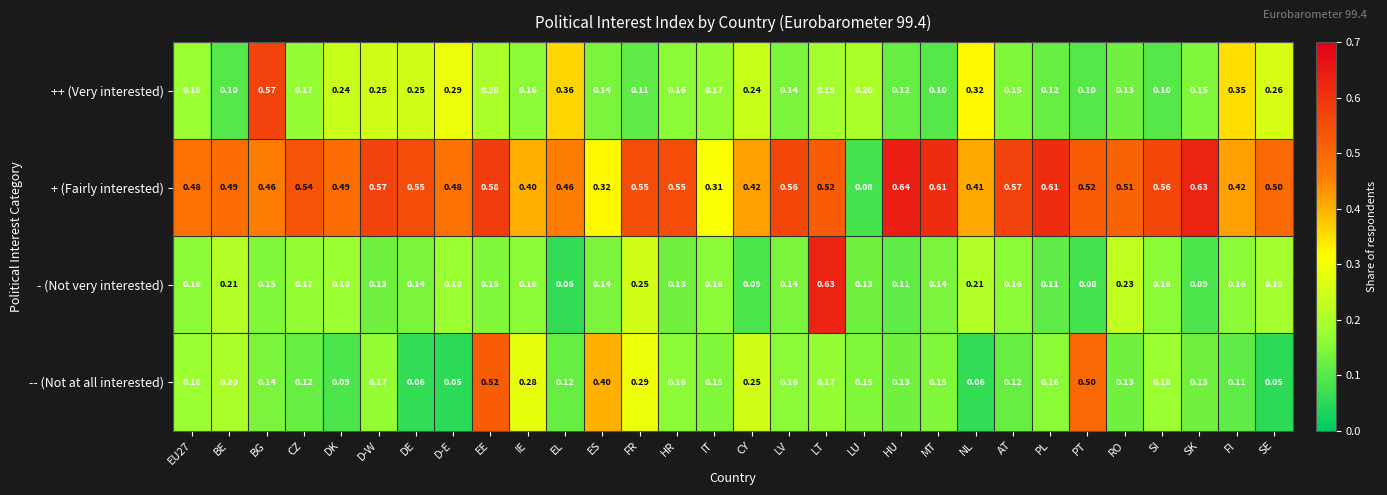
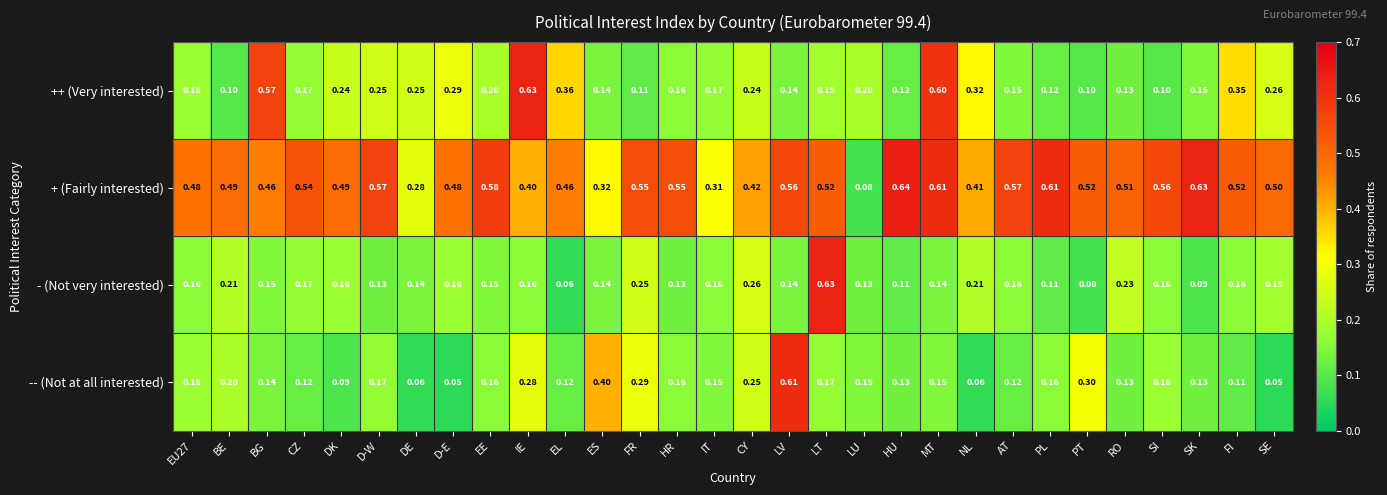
  {
    "++ (Very interested)": {
      "EU27": 0.18,
      "BE": 0.10,
      "BG": 0.57,
      "CZ": 0.17,
      "DK": 0.24,
      "D-W": 0.25,
      "DE": 0.25,
      "D-E": 0.29,
      "EE": 0.20,
-     "IE": 0.16,
+     "IE": 0.63,
      "EL": 0.36,
      "ES": 0.14,
      "FR": 0.11,
      "HR": 0.16,
      "IT": 0.17,
      "CY": 0.24,
      "LV": 0.14,
      "LT": 0.19,
      "LU": 0.20,
      "HU": 0.12,
-     "MT": 0.10,
+     "MT": 0.60,
      "NL": 0.32,
      "AT": 0.15,
      "PL": 0.12,
      "PT": 0.10,
      "RO": 0.13,
      "SI": 0.10,
      "SK": 0.15,
      "FI": 0.35,
      "SE": 0.26
    },
    "+ (Fairly interested)": {
      "EU27": 0.48,
      "BE": 0.49,
      "BG": 0.46,
      "CZ": 0.54,
      "DK": 0.49,
      "D-W": 0.57,
-     "DE": 0.55,
+     "DE": 0.28,
      "D-E": 0.48,
      "EE": 0.58,
      "IE": 0.40,
      "EL": 0.46,
      "ES": 0.32,
      "FR": 0.55,
      "HR": 0.55,
      "IT": 0.31,
      "CY": 0.42,
      "LV": 0.56,
      "LT": 0.52,
      "LU": 0.08,
      "HU": 0.64,
      "MT": 0.61,
      "NL": 0.41,
      "AT": 0.57,
      "PL": 0.61,
      "PT": 0.52,
      "RO": 0.51,
      "SI": 0.56,
      "SK": 0.63,
-     "FI": 0.42,
+     "FI": 0.52,
      "SE": 0.50
    },
    "- (Not very interested)": {
      "EU27": 0.16,
      "BE": 0.21,
      "BG": 0.15,
      "CZ": 0.17,
      "DK": 0.18,
      "D-W": 0.13,
      "DE": 0.14,
      "D-E": 0.18,
      "EE": 0.15,
      "IE": 0.16,
      "EL": 0.06,
      "ES": 0.14,
      "FR": 0.25,
      "HR": 0.13,
      "IT": 0.16,
-     "CY": 0.09,
+     "CY": 0.26,
      "LV": 0.14,
      "LT": 0.63,
      "LU": 0.13,
      "HU": 0.11,
      "MT": 0.14,
      "NL": 0.21,
      "AT": 0.16,
      "PL": 0.11,
      "PT": 0.08,
      "RO": 0.23,
      "SI": 0.16,
      "SK": 0.09,
      "FI": 0.16,
      "SE": 0.19
    },
    "-- (Not at all interested)": {
      "EU27": 0.18,
      "BE": 0.20,
      "BG": 0.14,
      "CZ": 0.12,
      "DK": 0.09,
      "D-W": 0.17,
      "DE": 0.06,
      "D-E": 0.05,
-     "EE": 0.52,
+     "EE": 0.16,
      "IE": 0.28,
      "EL": 0.12,
      "ES": 0.40,
      "FR": 0.29,
      "HR": 0.16,
      "IT": 0.15,
      "CY": 0.25,
-     "LV": 0.16,
+     "LV": 0.61,
      "LT": 0.17,
      "LU": 0.15,
      "HU": 0.13,
      "MT": 0.15,
      "NL": 0.06,
      "AT": 0.12,
      "PL": 0.16,
-     "PT": 0.50,
+     "PT": 0.30,
      "RO": 0.13,
      "SI": 0.18,
      "SK": 0.13,
      "FI": 0.11,
      "SE": 0.05
    }
  }
